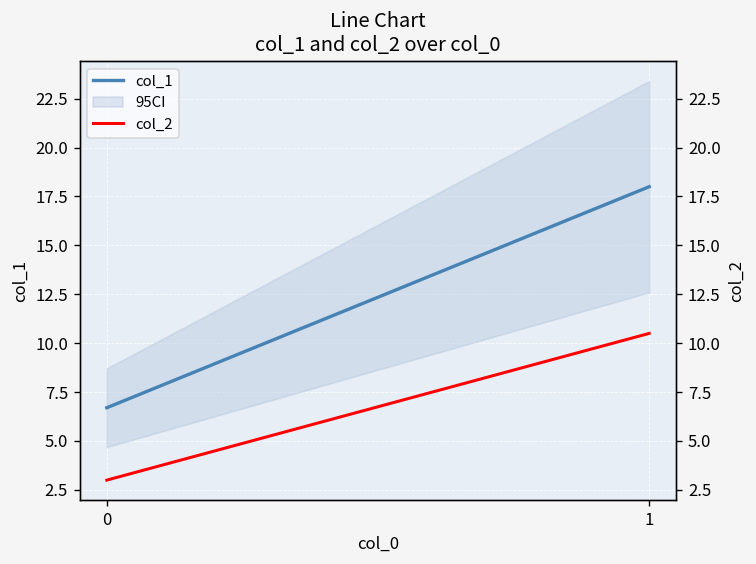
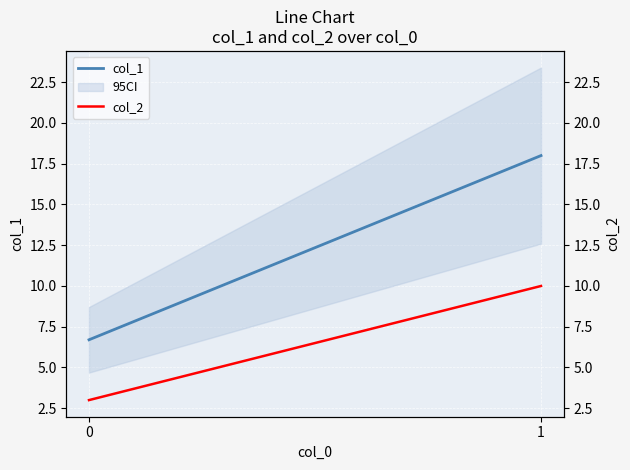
  {
    "col_1": {
      "0": 6.7,
      "1": 18.0
    },
    "col_2": {
      "0": 3.0,
-     "1": 10.5
+     "1": 10.0
    }
  }
